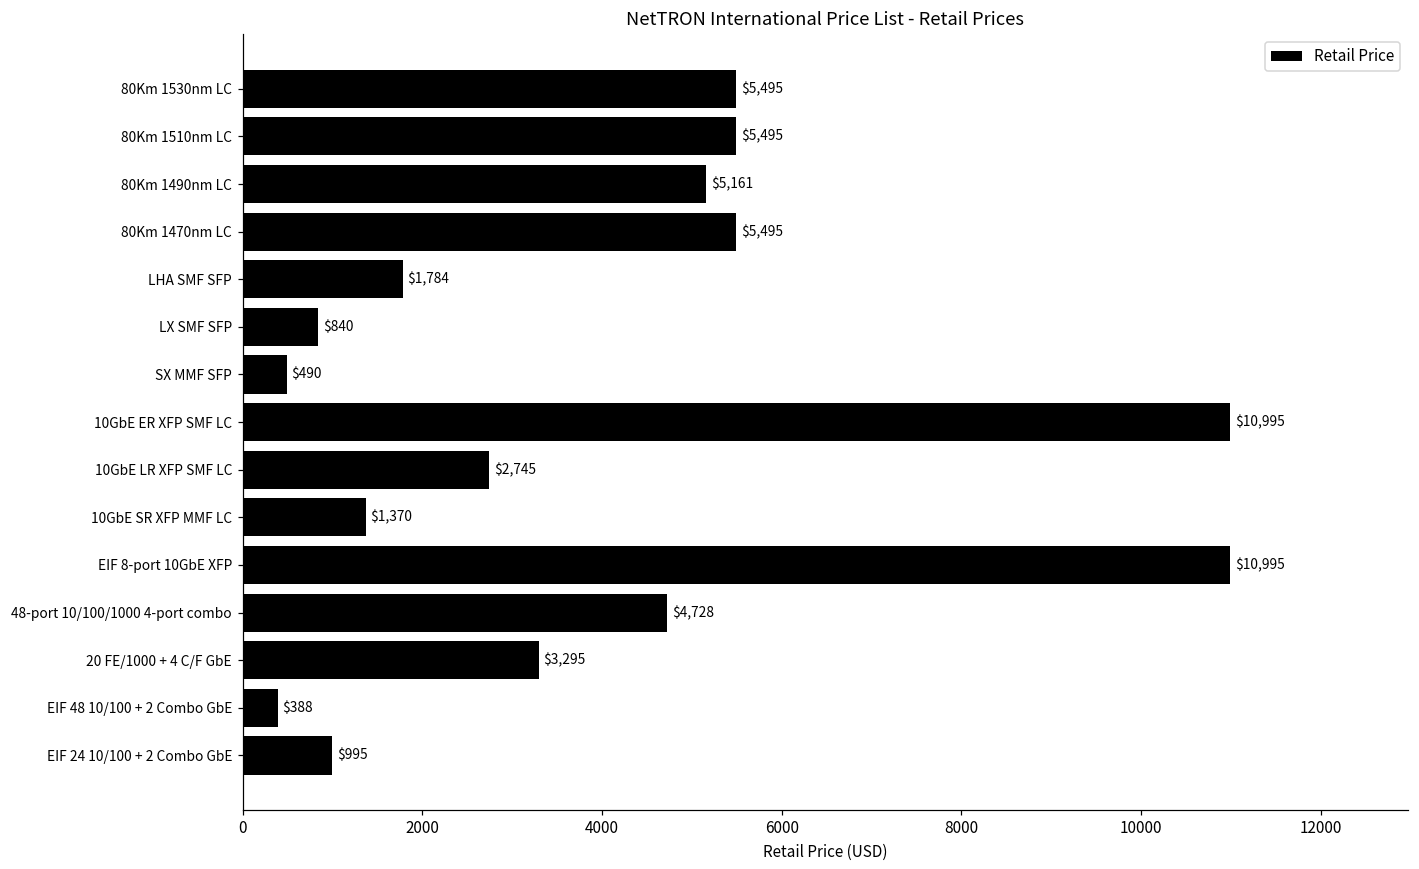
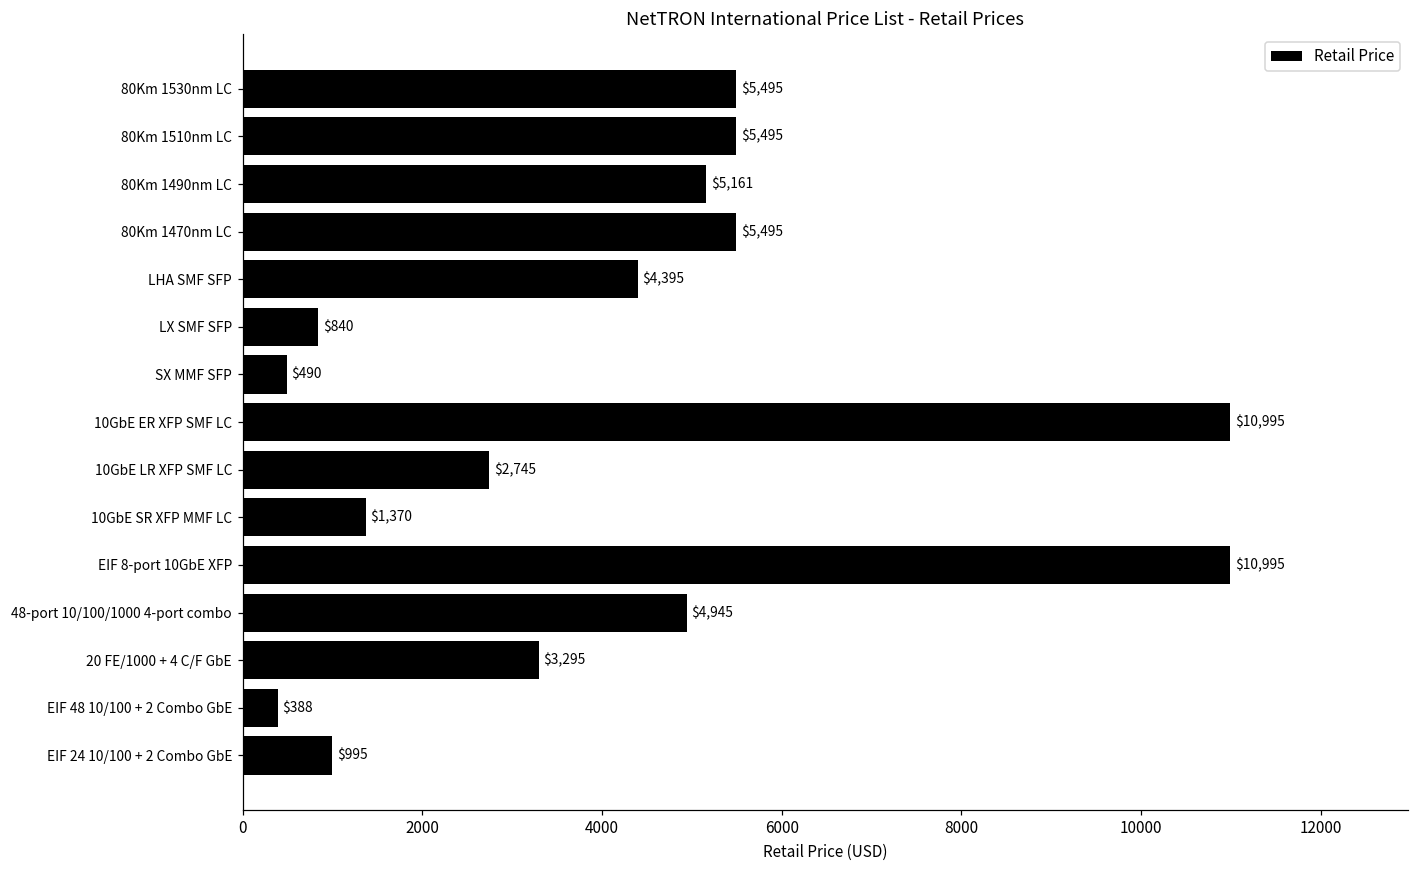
  {
    "80Km 1530nm LC": "$5,495",
    "80Km 1510nm LC": "$5,495",
    "80Km 1490nm LC": "$5,161",
    "80Km 1470nm LC": "$5,495",
-   "LHA SMF SFP": "$1,784",
+   "LHA SMF SFP": "$4,395",
    "LX SMF SFP": "$840",
    "SX MMF SFP": "$490",
    "10GbE ER XFP SMF LC": "$10,995",
    "10GbE LR XFP SMF LC": "$2,745",
    "10GbE SR XFP MMF LC": "$1,370",
    "EIF 8-port 10GbE XFP": "$10,995",
-   "48-port 10/100/1000 4-port combo": "$4,728",
+   "48-port 10/100/1000 4-port combo": "$4,945",
    "20 FE/1000 + 4 C/F GbE": "$3,295",
    "EIF 48 10/100 + 2 Combo GbE": "$388",
    "EIF 24 10/100 + 2 Combo GbE": "$995"
  }
